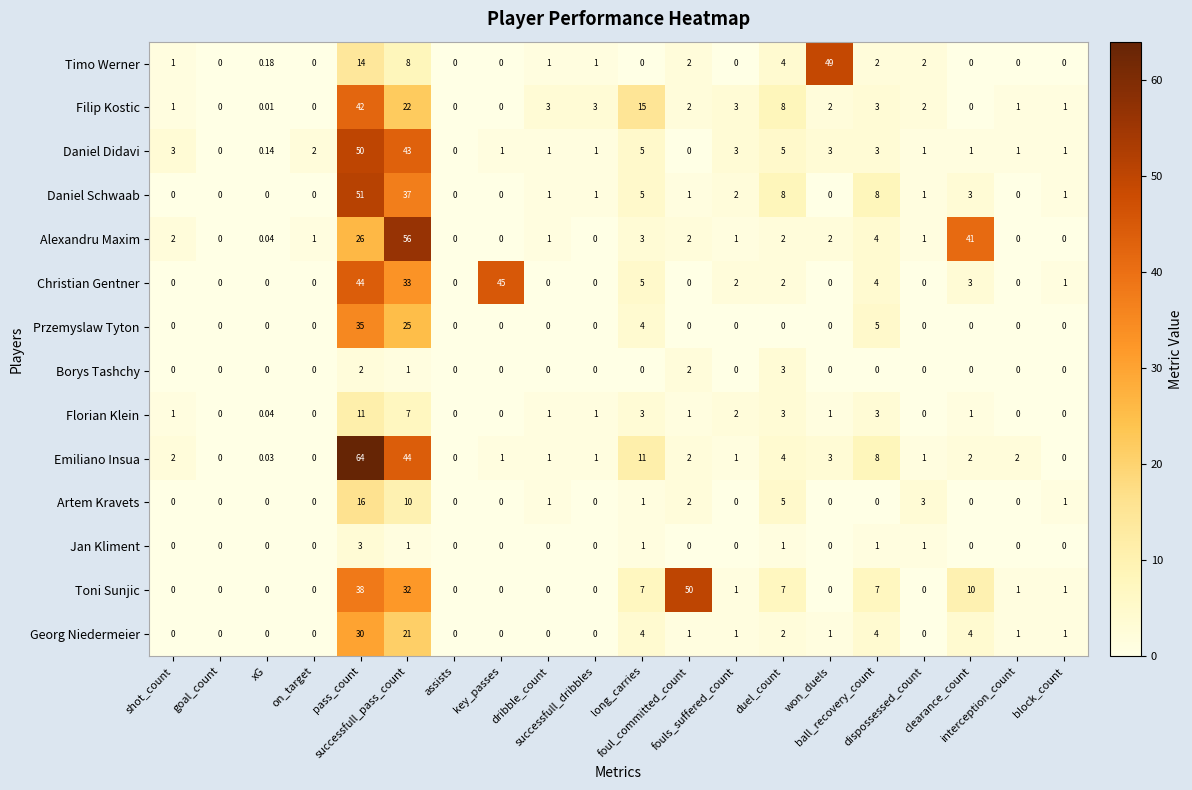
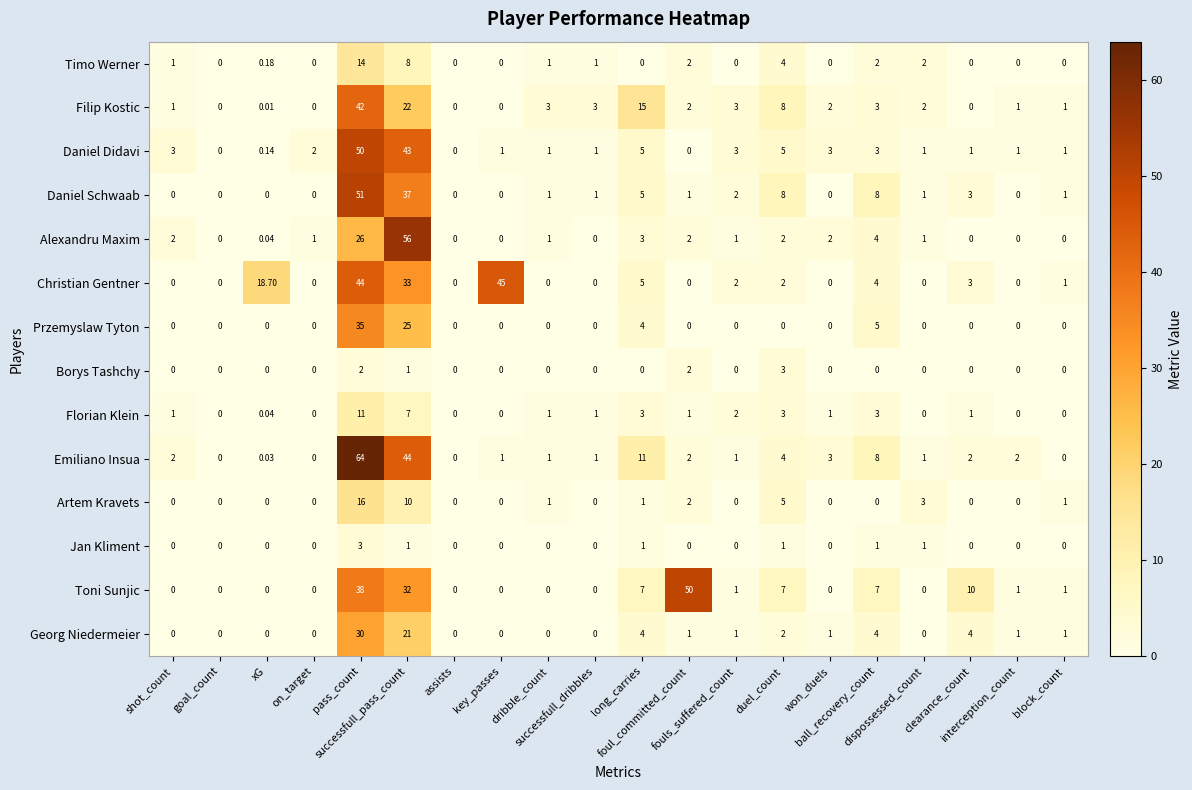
  {
    "Timo Werner": {
      "shot_count": 1,
      "goal_count": 0,
      "xG": 0.18,
      "on_target": 0,
      "pass_count": 14,
      "successfull_pass_count": 8,
      "assists": 0,
      "key_passes": 0,
      "dribble_count": 1,
      "successfull_dribbles": 1,
      "long_carries": 0,
      "foul_committed_count": 2,
      "fouls_suffered_count": 0,
      "duel_count": 4,
-     "won_duels": 49,
+     "won_duels": 0,
      "ball_recovery_count": 2,
      "dispossessed_count": 2,
      "clearance_count": 0,
      "interception_count": 0,
      "block_count": 0
    },
    "Alexandru Maxim": {
      "shot_count": 2,
      "goal_count": 0,
      "xG": 0.04,
      "on_target": 1,
      "pass_count": 26,
      "successfull_pass_count": 56,
      "assists": 0,
      "key_passes": 0,
      "dribble_count": 1,
      "successfull_dribbles": 0,
      "long_carries": 3,
      "foul_committed_count": 2,
      "fouls_suffered_count": 1,
      "duel_count": 2,
      "won_duels": 2,
      "ball_recovery_count": 4,
      "dispossessed_count": 1,
-     "clearance_count": 41,
+     "clearance_count": 0,
      "interception_count": 0,
      "block_count": 0
    },
    "Christian Gentner": {
      "shot_count": 0,
      "goal_count": 0,
-     "xG": 0,
+     "xG": 18.70,
      "on_target": 0,
      "pass_count": 44,
      "successfull_pass_count": 33,
      "assists": 0,
      "key_passes": 45,
      "dribble_count": 0,
      "successfull_dribbles": 0,
      "long_carries": 5,
      "foul_committed_count": 0,
      "fouls_suffered_count": 2,
      "duel_count": 2,
      "won_duels": 0,
      "ball_recovery_count": 4,
      "dispossessed_count": 0,
      "clearance_count": 3,
      "interception_count": 0,
      "block_count": 1
    }
  }
